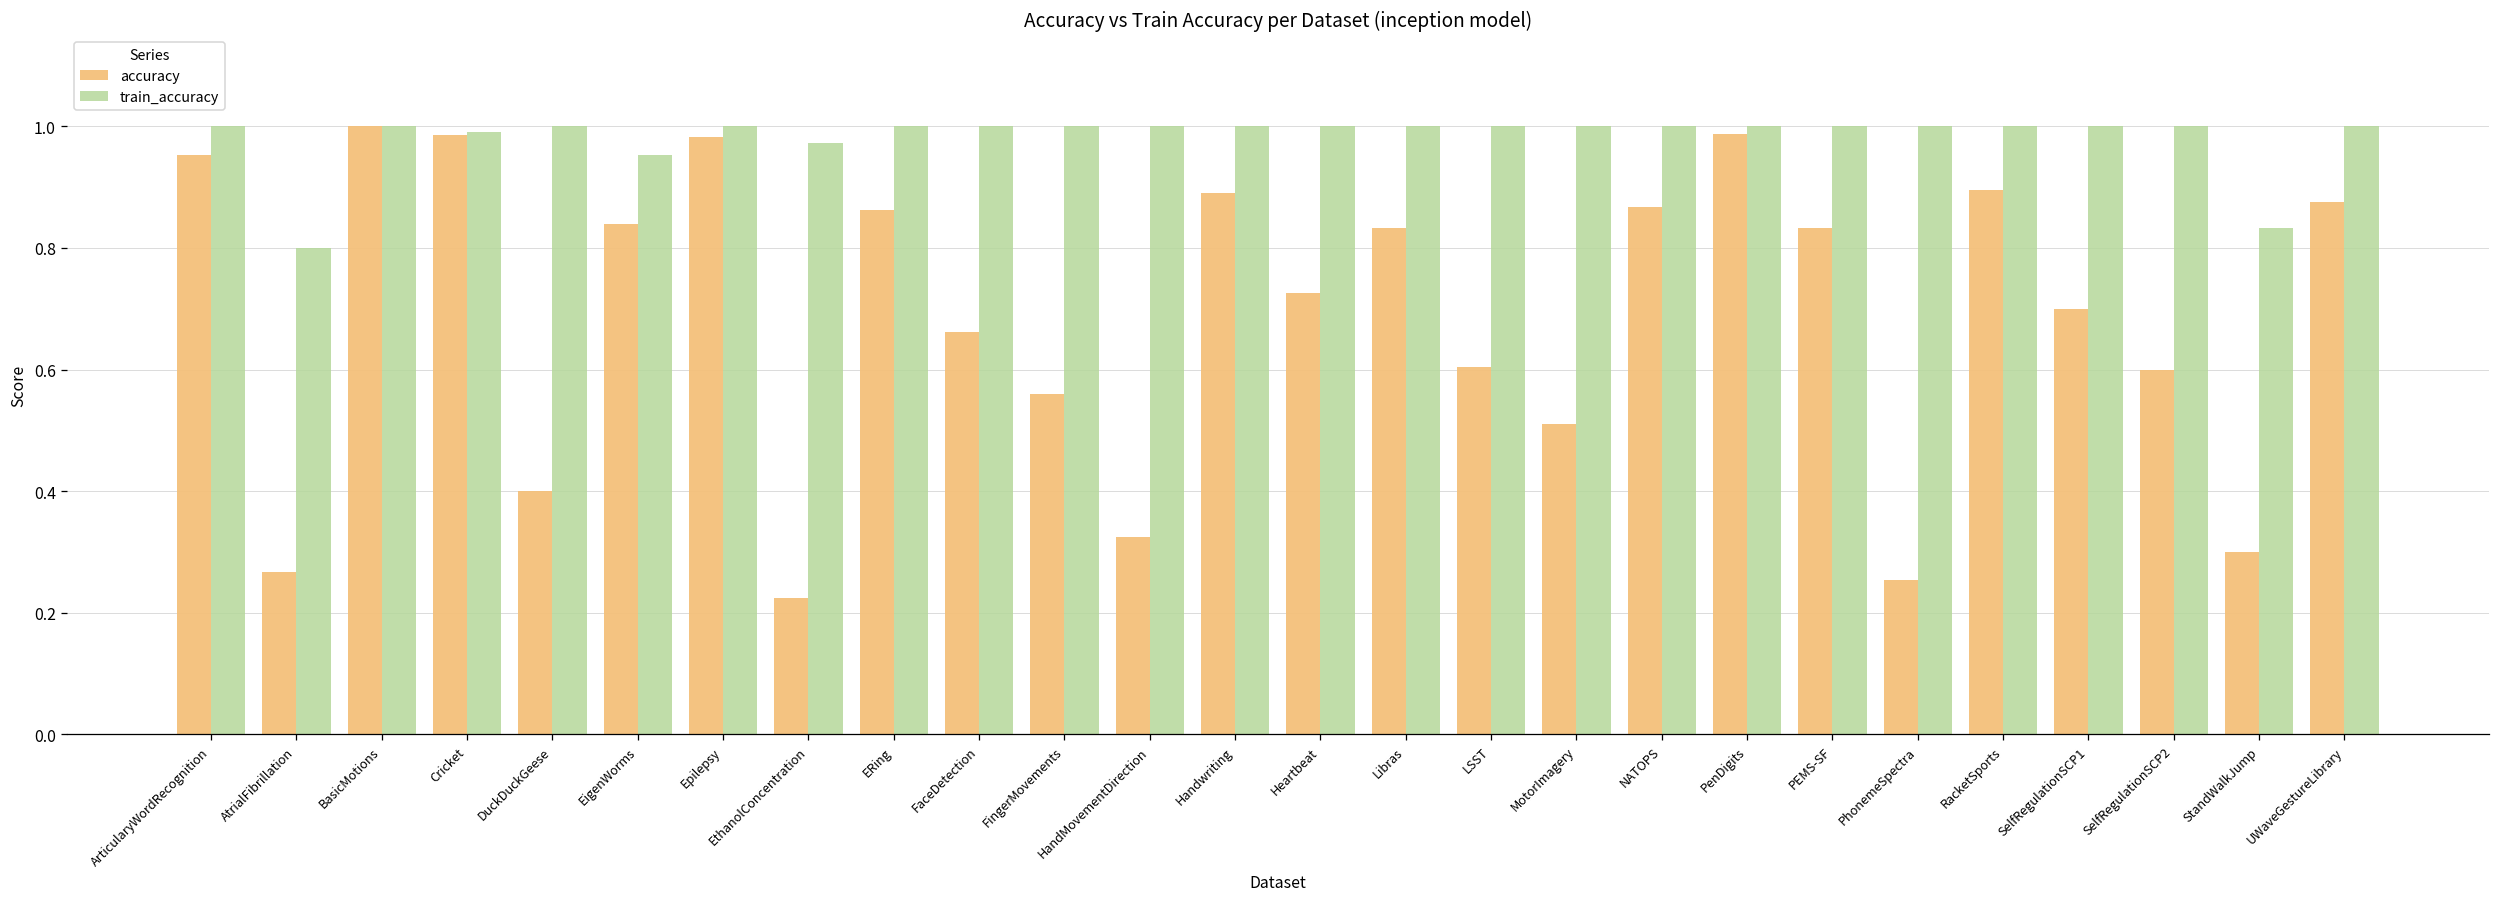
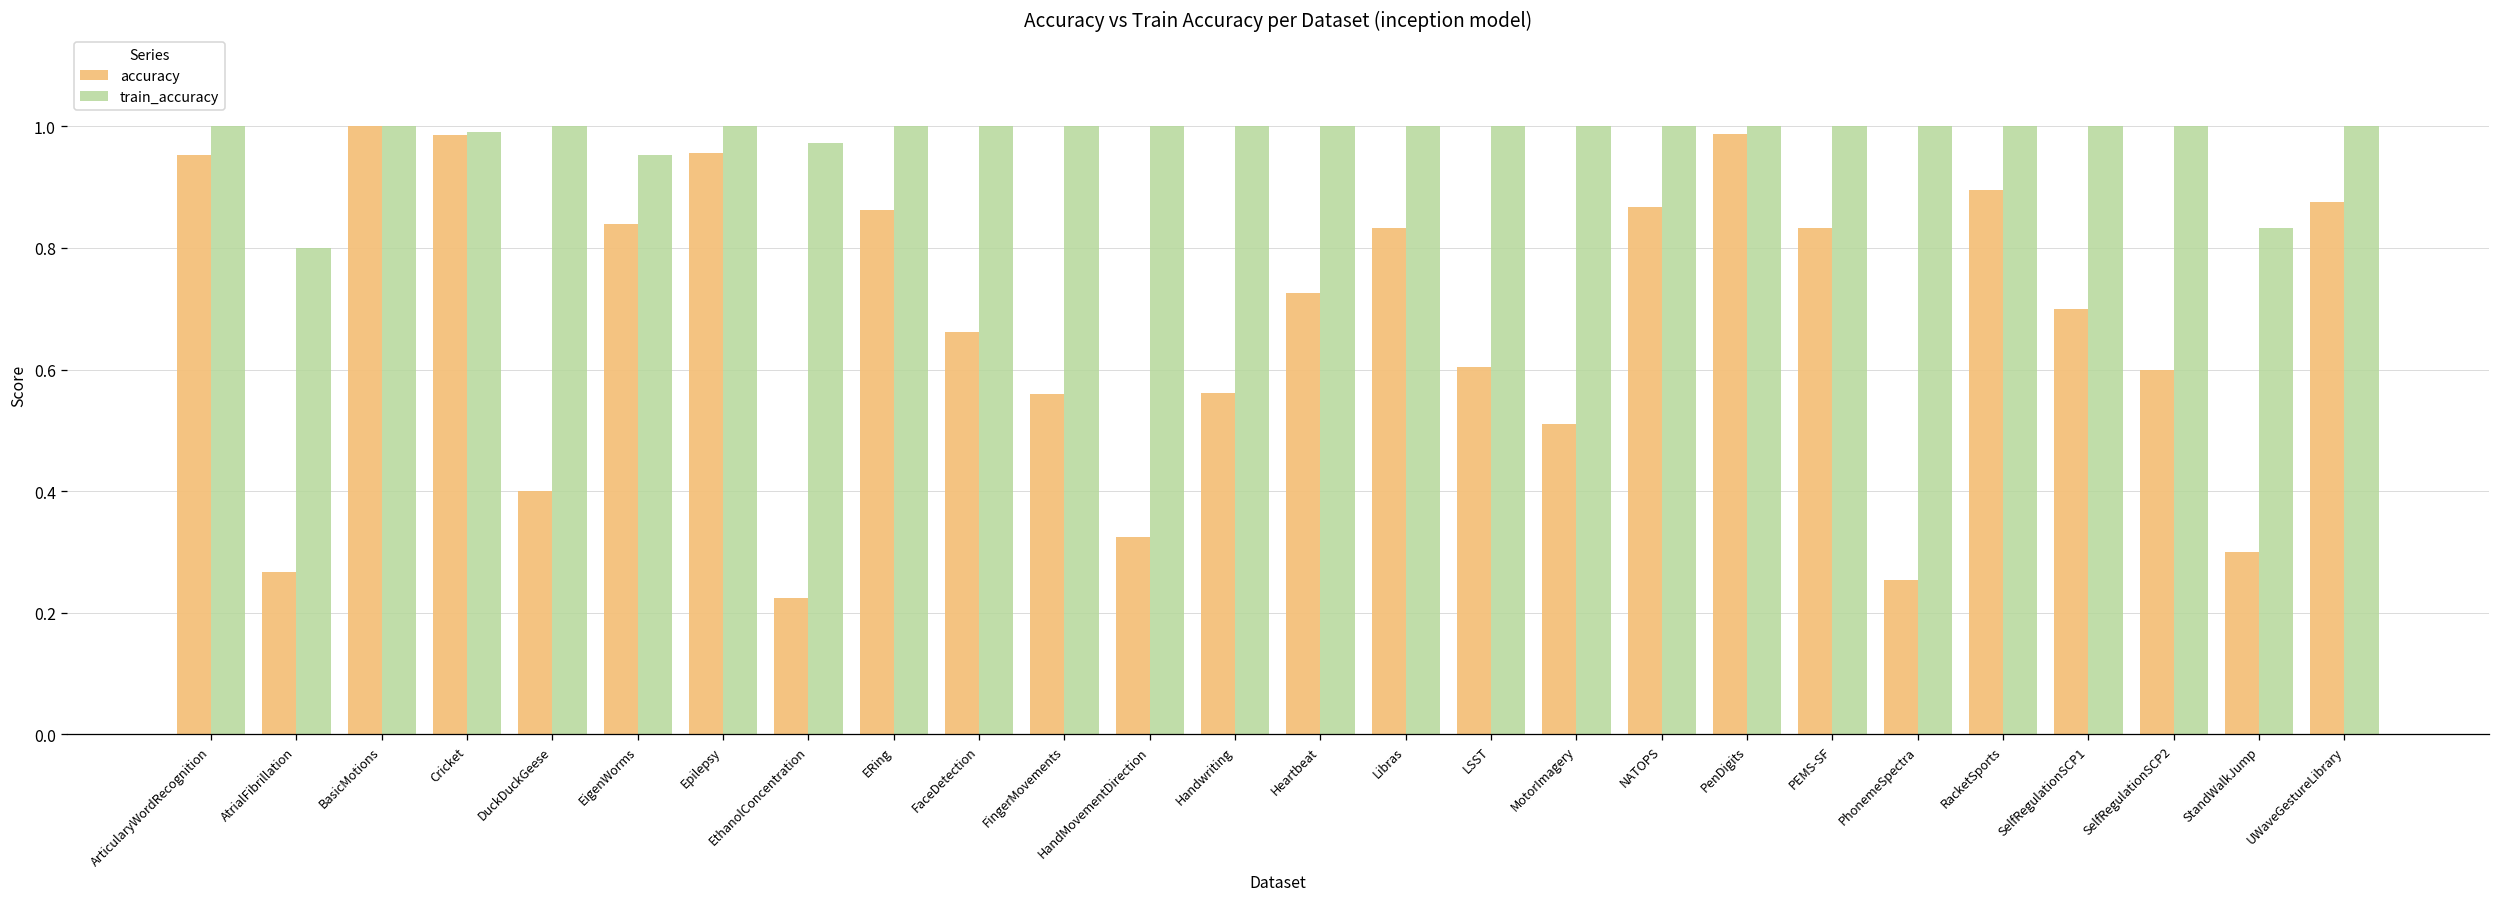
  {
    "accuracy": {
      "ArticularyWordRecognition": 0.95,
      "AtrialFibrillation": 0.27,
      "BasicMotions": 1.00,
      "Cricket": 0.99,
      "DuckDuckGeese": 0.40,
      "EigenWorms": 0.84,
-     "Epilepsy": 0.98,
+     "Epilepsy": 0.96,
      "EthanolConcentration": 0.22,
      "ERing": 0.86,
      "FaceDetection": 0.66,
      "FingerMovements": 0.56,
      "HandMovementDirection": 0.32,
-     "Handwriting": 0.89,
+     "Handwriting": 0.56,
      "Heartbeat": 0.73,
      "Libras": 0.83,
      "LSST": 0.60,
      "MotorImagery": 0.51,
      "NATOPS": 0.87,
      "PenDigits": 0.99,
      "PEMS-SF": 0.83,
      "PhonemeSpectra": 0.25,
      "RacketSports": 0.89,
      "SelfRegulationSCP1": 0.70,
      "SelfRegulationSCP2": 0.60,
      "StandWalkJump": 0.30,
      "UWaveGestureLibrary": 0.88
    },
    "train_accuracy": {
      "ArticularyWordRecognition": 1.00,
      "AtrialFibrillation": 0.80,
      "BasicMotions": 1.00,
      "Cricket": 0.99,
      "DuckDuckGeese": 1.00,
      "EigenWorms": 0.95,
      "Epilepsy": 1.00,
      "EthanolConcentration": 0.97,
      "ERing": 1.00,
      "FaceDetection": 1.00,
      "FingerMovements": 1.00,
      "HandMovementDirection": 1.00,
      "Handwriting": 1.00,
      "Heartbeat": 1.00,
      "Libras": 1.00,
      "LSST": 1.00,
      "MotorImagery": 1.00,
      "NATOPS": 1.00,
      "PenDigits": 1.00,
      "PEMS-SF": 1.00,
      "PhonemeSpectra": 1.00,
      "RacketSports": 1.00,
      "SelfRegulationSCP1": 1.00,
      "SelfRegulationSCP2": 1.00,
      "StandWalkJump": 0.83,
      "UWaveGestureLibrary": 1.00
    }
  }
